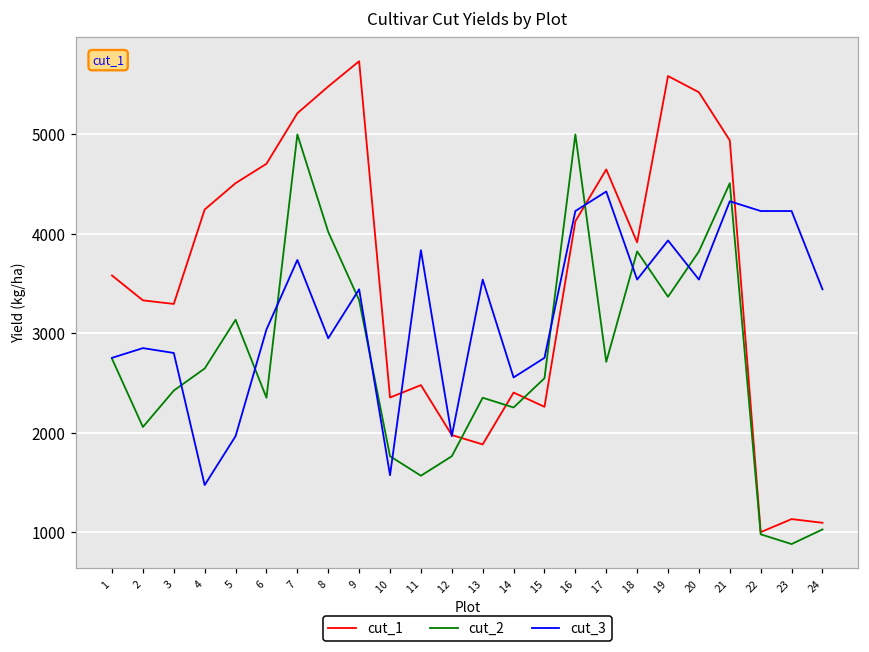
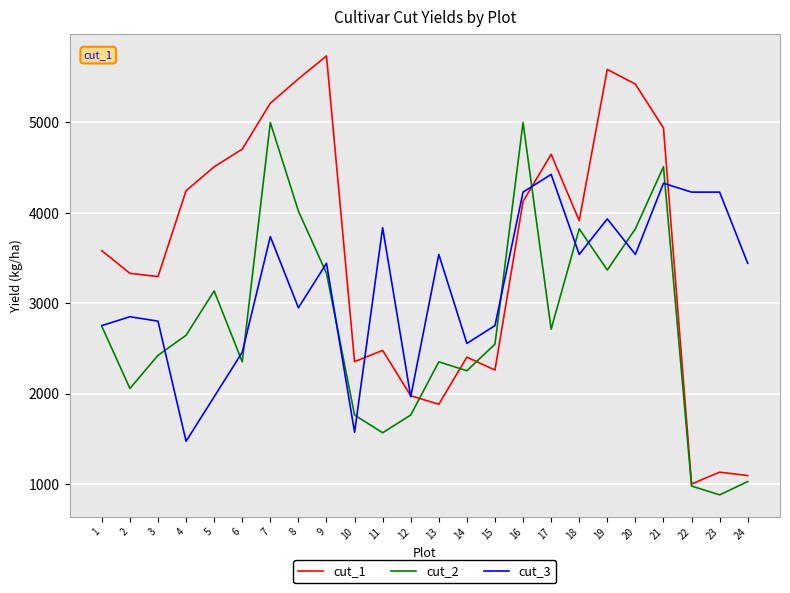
  {
    "cut_1": {
      "1": 3600,
      "2": 3300,
      "3": 3300,
      "4": 4200,
      "5": 4500,
      "6": 4700,
      "7": 5200,
      "8": 5500,
      "9": 5700,
      "10": 2400,
      "11": 2500,
      "13": 1900,
      "14": 2400,
      "15": 2300,
      "16": 4100,
      "17": 4600,
      "18": 3900,
      "19": 5600,
      "20": 5400,
      "21": 4900,
      "23": 1100,
      "24": 1100
    },
    "cut_2": {
      "2": 2100,
      "3": 2400,
      "4": 2600,
      "5": 3100,
      "6": 2400,
      "7": 5000,
      "8": 4000,
      "9": 3300,
      "10": 1800,
      "11": 1600,
      "12": 1800,
      "13": 2400,
      "14": 2300,
      "15": 2500,
      "16": 5000,
      "17": 2700,
      "18": 3800,
      "19": 3400,
      "20": 3800,
      "21": 4500,
      "23": 900,
      "24": 1000
    },
    "cut_3": {
      "2": 2900,
      "3": 2800,
      "4": 1500,
      "5": 2000,
-     "6": 3000,
+     "6": 2500,
      "7": 3700,
      "8": 3000,
      "9": 3400,
      "10": 1600,
      "11": 3800,
      "13": 3500,
      "14": 2600,
      "15": 2800,
      "16": 4200,
      "17": 4400,
      "18": 3500,
      "19": 3900,
      "20": 3500,
      "21": 4300,
      "22": 4200,
      "23": 4200,
      "24": 3400
    }
  }
